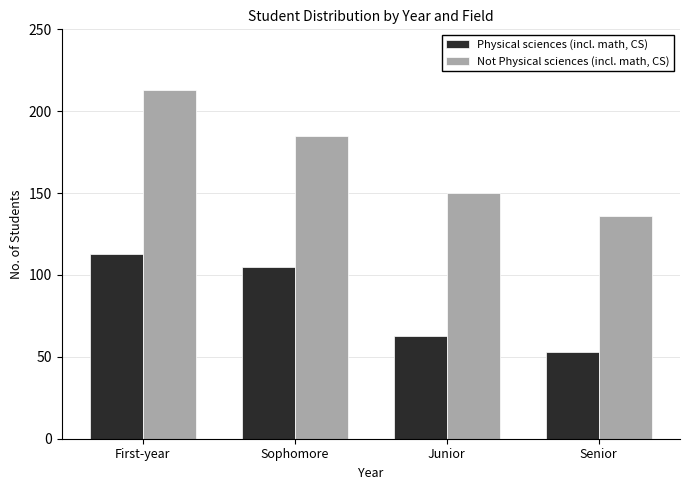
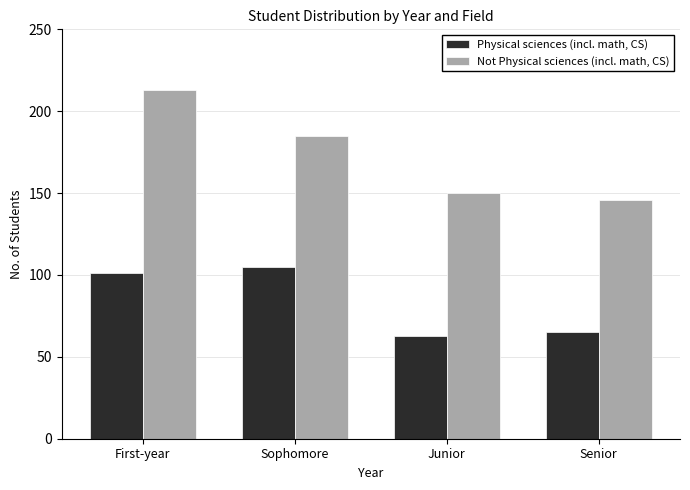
  {
    "Physical sciences (incl. math, CS)": {
-     "First-year": 113,
+     "First-year": 101,
      "Sophomore": 105,
      "Junior": 63,
-     "Senior": 53
+     "Senior": 65
    },
    "Not Physical sciences (incl. math, CS)": {
      "First-year": 213,
      "Sophomore": 185,
      "Junior": 150,
-     "Senior": 136
+     "Senior": 146
    }
  }
